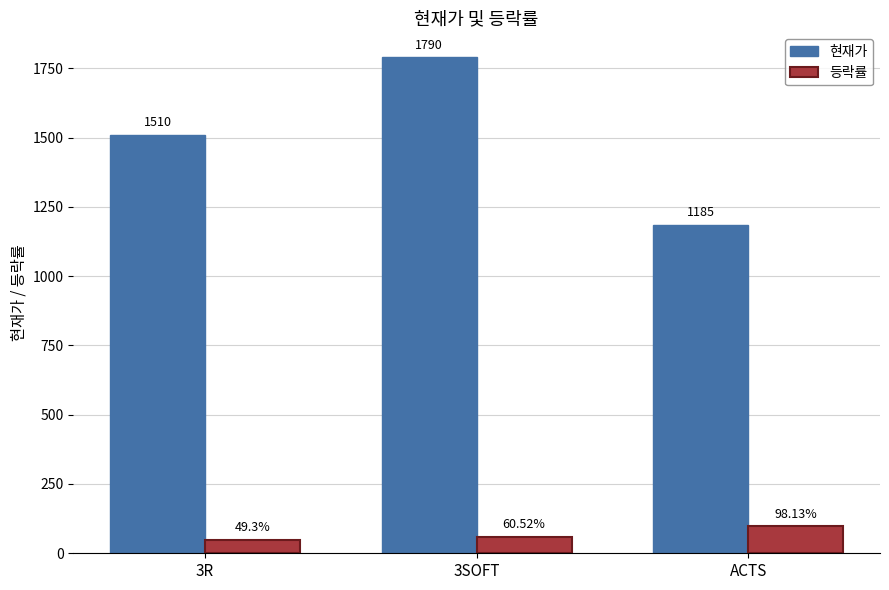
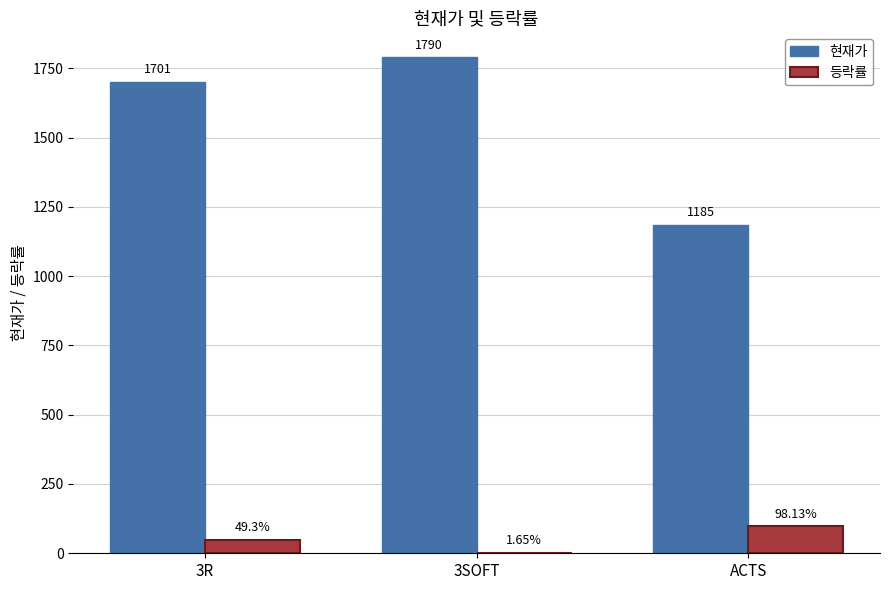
  {
    "현재가": {
-     "3R": "1510",
+     "3R": "1701",
      "3SOFT": "1790",
      "ACTS": "1185"
    },
    "등락률": {
      "3R": "49.3%",
-     "3SOFT": "60.52%",
+     "3SOFT": "1.65%",
      "ACTS": "98.13%"
    }
  }
